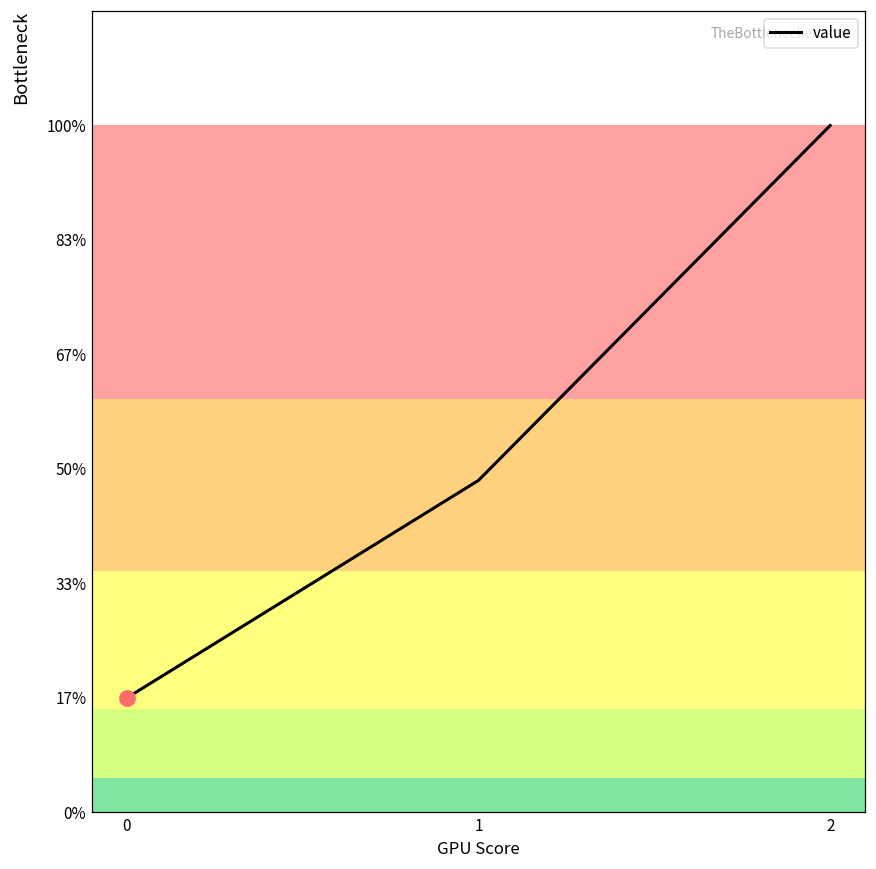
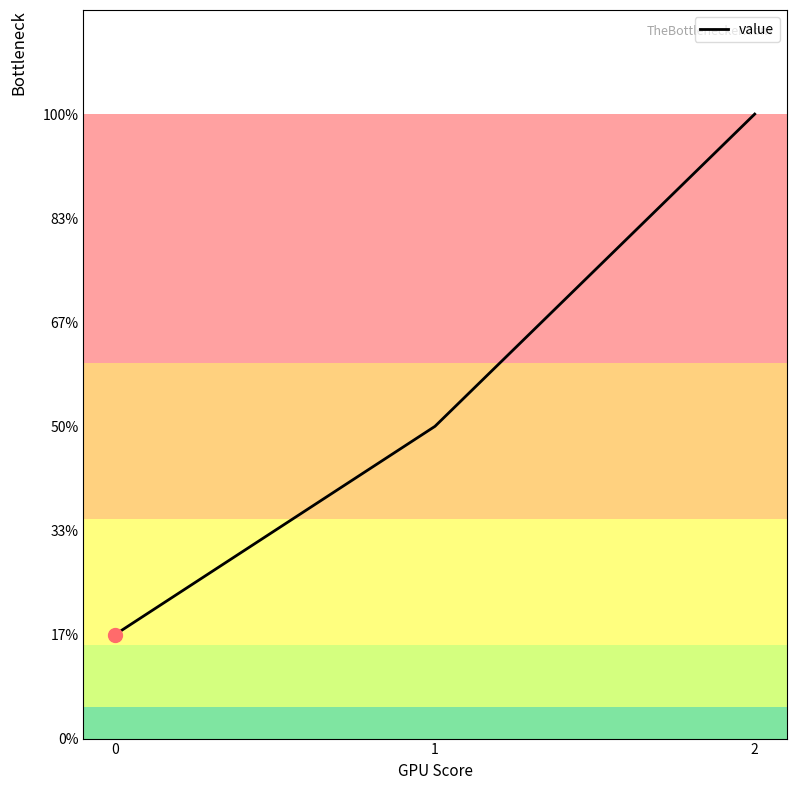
  {
    "value": {
-     "1": "48%",
+     "1": "50%",
      "2": "100%"
    }
  }
